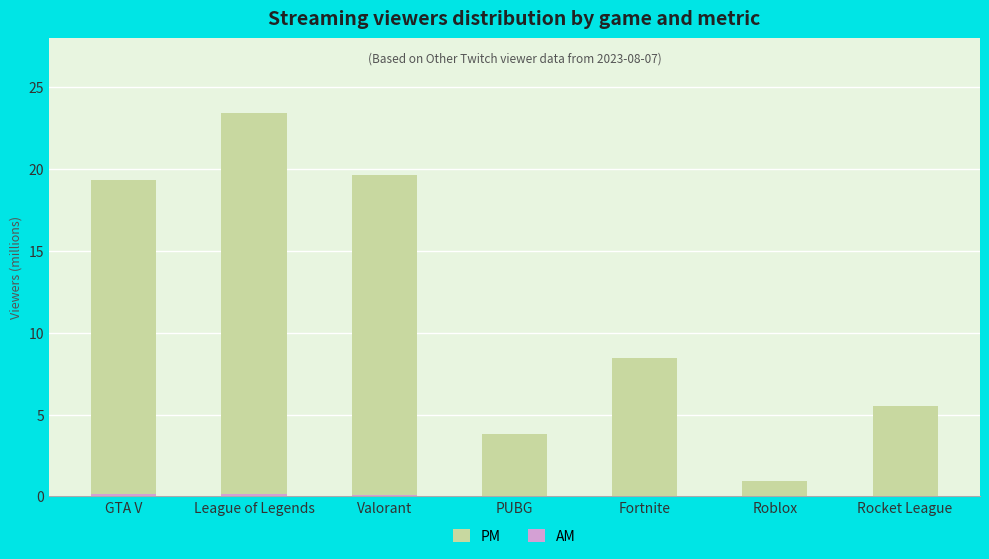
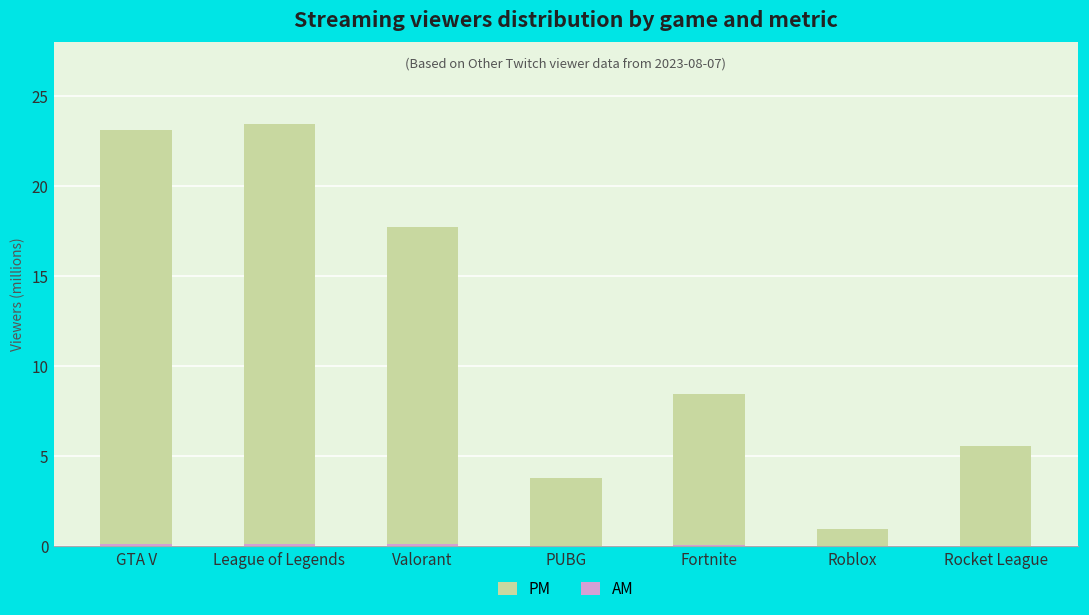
  {
    "PM": {
-     "GTA V": 19.3,
+     "GTA V": 23.1,
      "League of Legends": 23.4,
-     "Valorant": 19.7,
+     "Valorant": 17.7,
      "PUBG": 3.8,
      "Fortnite": 8.5,
      "Roblox": 0.9,
      "Rocket League": 5.5
    }
  }
